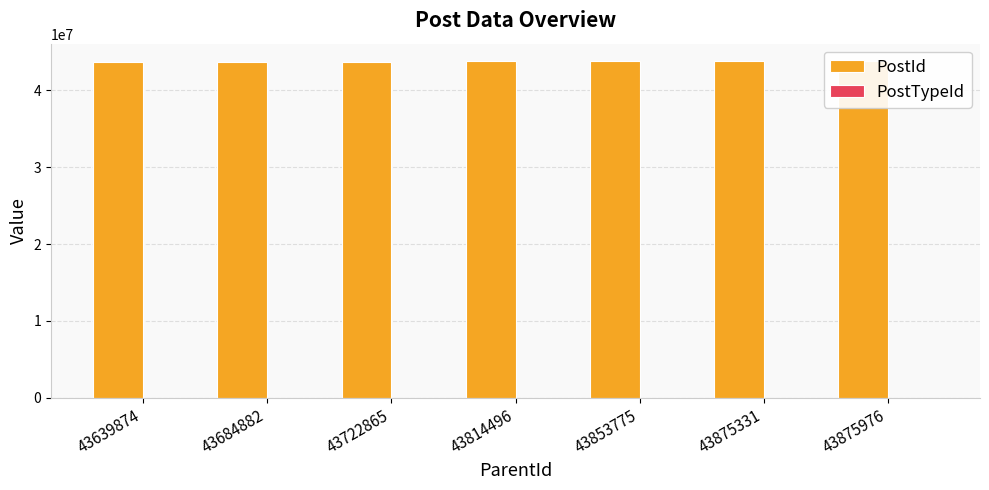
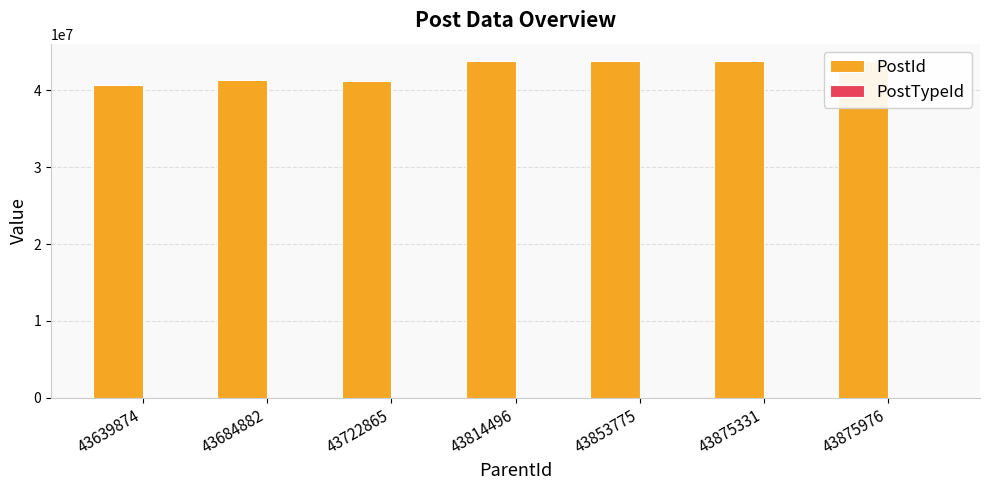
  {
    "PostId": {
-     "43639874": 44000000,
-     "43684882": 44000000,
-     "43722865": 44000000,
+     "43639874": 41000000,
+     "43684882": 41000000,
+     "43722865": 41000000,
      "43814496": 44000000,
      "43853775": 44000000,
      "43875331": 44000000
    }
  }
